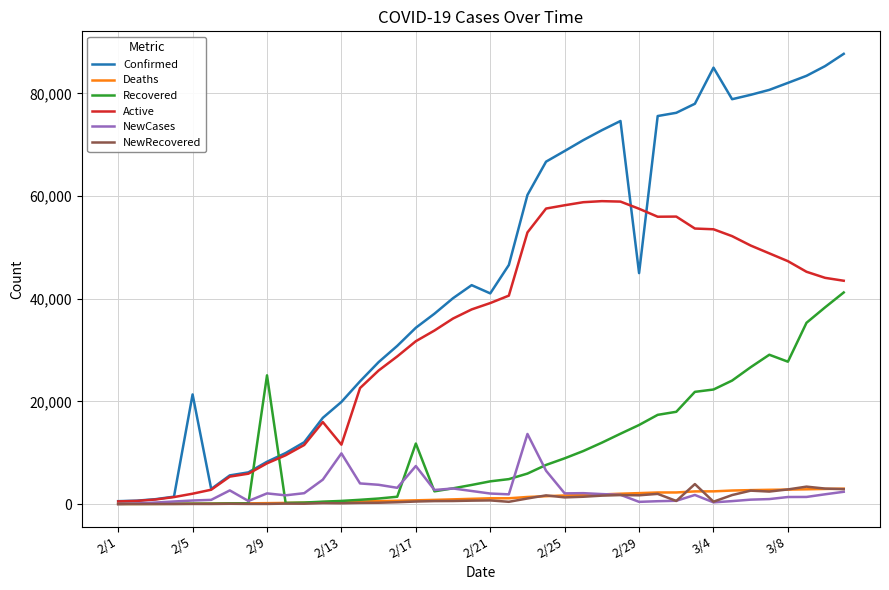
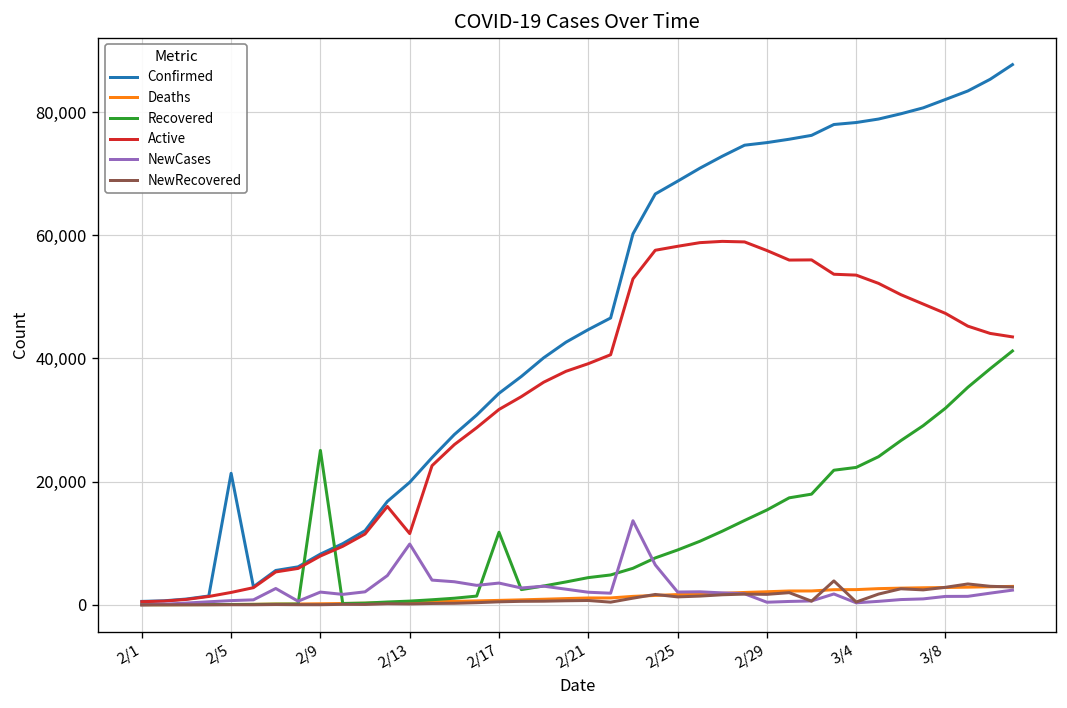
  {
    "Confirmed": {
      "2/5": "21,000",
      "2/13": "20,000",
      "2/17": "34,000",
-     "2/21": "41,000",
+     "2/21": "45,000",
      "2/25": "69,000",
-     "2/29": "45,000",
-     "3/4": "85,000",
+     "2/29": "75,000",
+     "3/4": "78,000",
      "3/8": "82,000"
    },
    "Deaths": {
      "3/4": "2,000"
    },
    "Recovered": {
      "2/9": "25,000",
      "2/17": "12,000",
      "2/21": "4,000",
      "2/25": "9,000",
      "2/29": "15,000",
      "3/4": "22,000",
-     "3/8": "28,000"
+     "3/8": "32,000"
    },
    "Active": {
      "2/5": "2,000",
      "2/13": "12,000",
      "2/17": "32,000",
      "2/21": "39,000",
      "2/25": "58,000",
      "2/29": "58,000",
      "3/4": "54,000",
      "3/8": "47,000"
    },
    "NewCases": {
      "2/5": "1,000",
      "2/9": "2,000",
      "2/13": "10,000",
-     "2/17": "7,000",
+     "2/17": "4,000",
      "2/21": "2,000",
      "2/29": "0",
      "3/8": "1,000"
    }
  }
